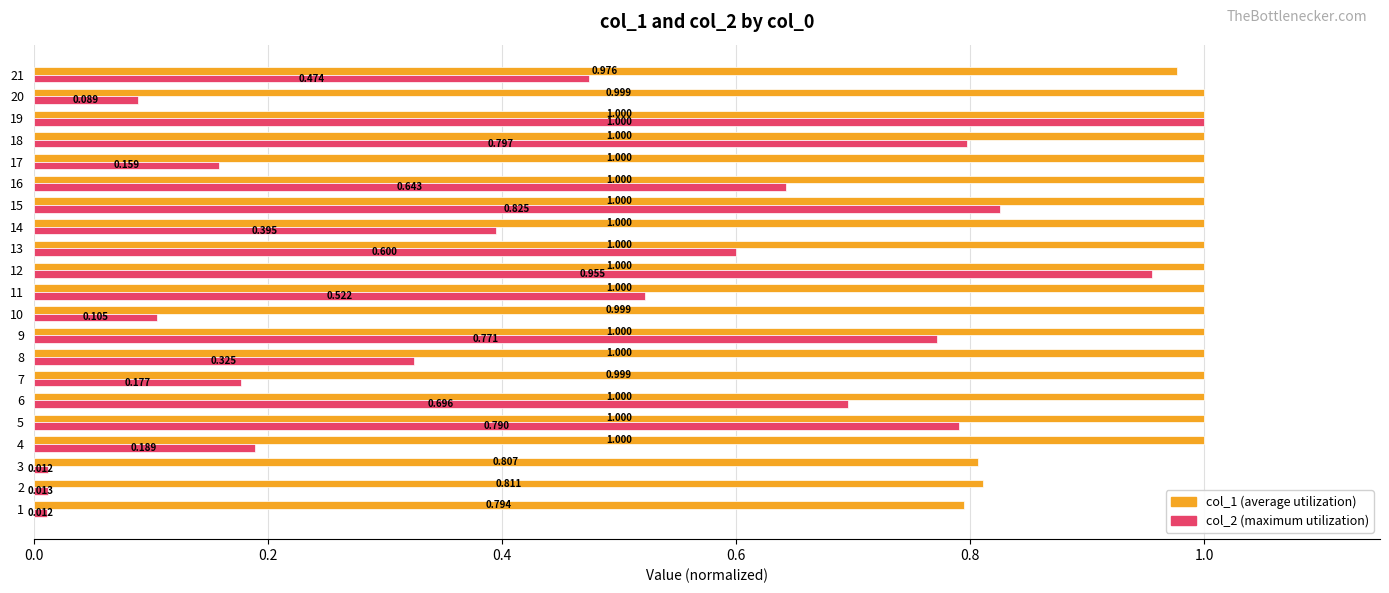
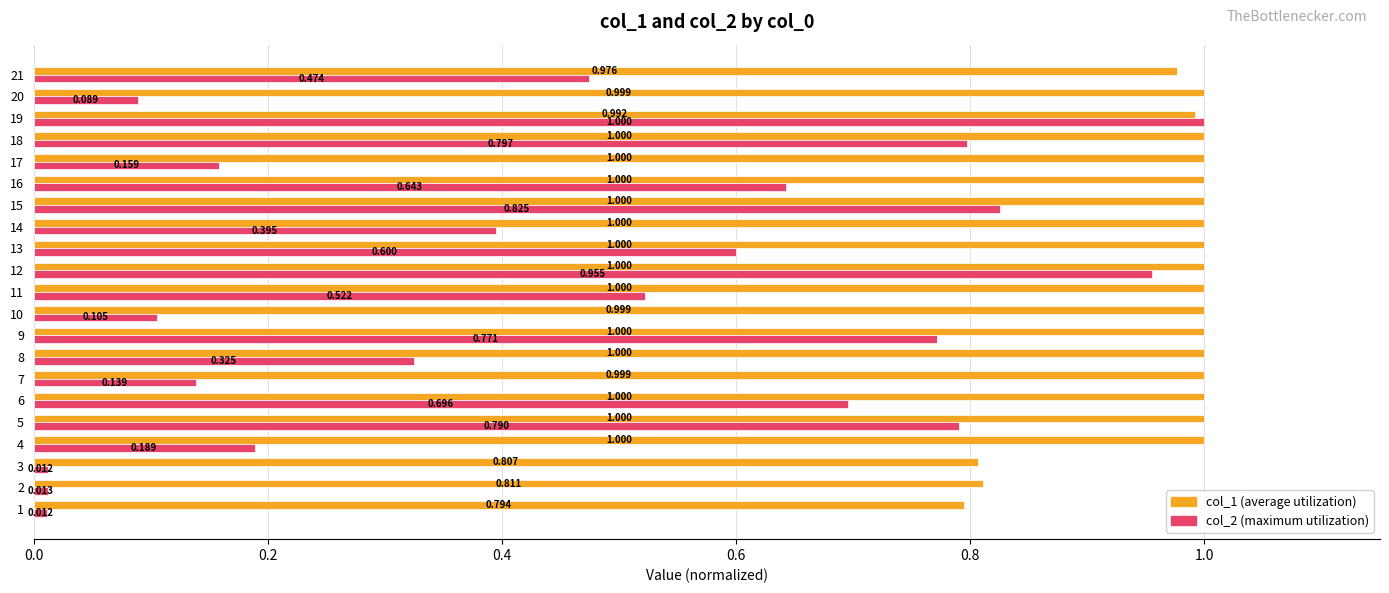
  {
    "col_1 (average utilization)": {
      "21": 0.976,
      "20": 0.999,
-     "19": 1.000,
+     "19": 0.992,
      "18": 1.000,
      "17": 1.000,
      "16": 1.000,
      "15": 1.000,
      "14": 1.000,
      "13": 1.000,
      "12": 1.000,
      "11": 1.000,
      "10": 0.999,
      "9": 1.000,
      "8": 1.000,
      "7": 0.999,
      "6": 1.000,
      "5": 1.000,
      "4": 1.000,
      "3": 0.807,
      "2": 0.811,
      "1": 0.794
    },
    "col_2 (maximum utilization)": {
      "21": 0.474,
      "20": 0.089,
      "18": 0.797,
      "17": 0.159,
      "16": 0.643,
      "15": 0.825,
      "14": 0.395,
      "13": 0.600,
      "12": 0.955,
      "11": 0.522,
      "10": 0.105,
      "9": 0.771,
      "8": 0.325,
-     "7": 0.177,
+     "7": 0.139,
      "6": 0.696,
      "5": 0.790,
      "4": 0.189,
      "3": 0.012,
      "2": 0.013,
      "1": 0.012
    }
  }
